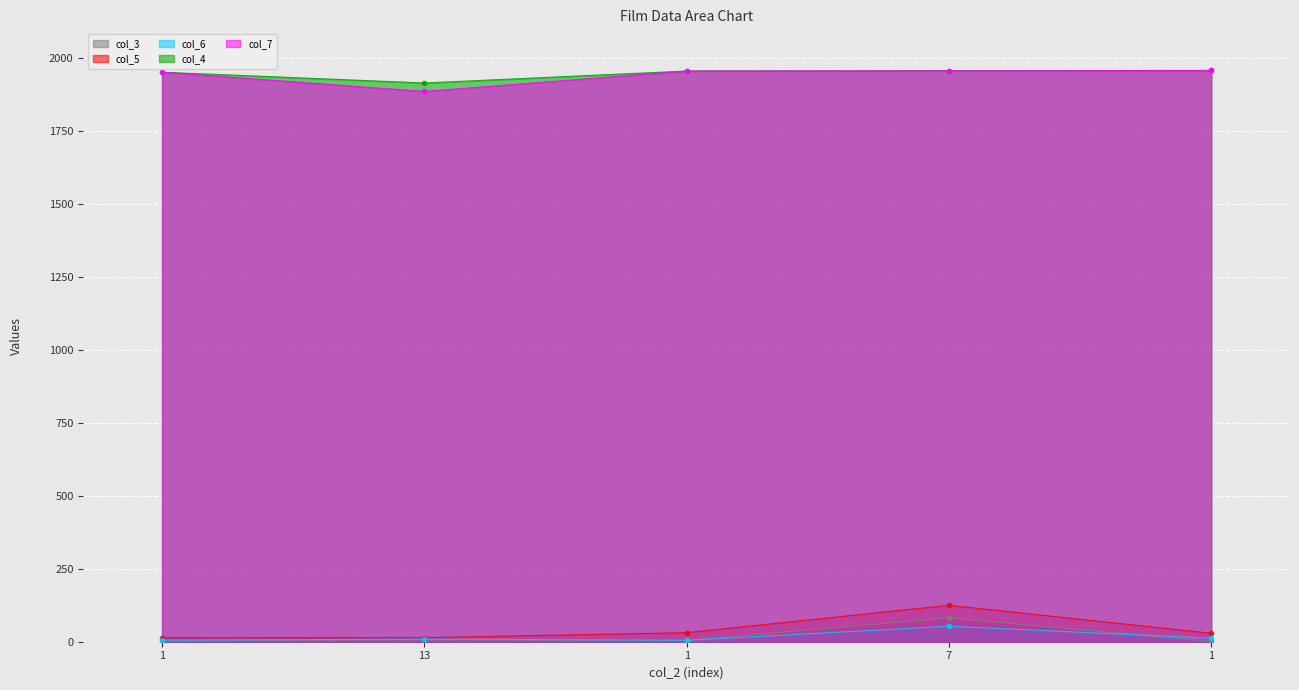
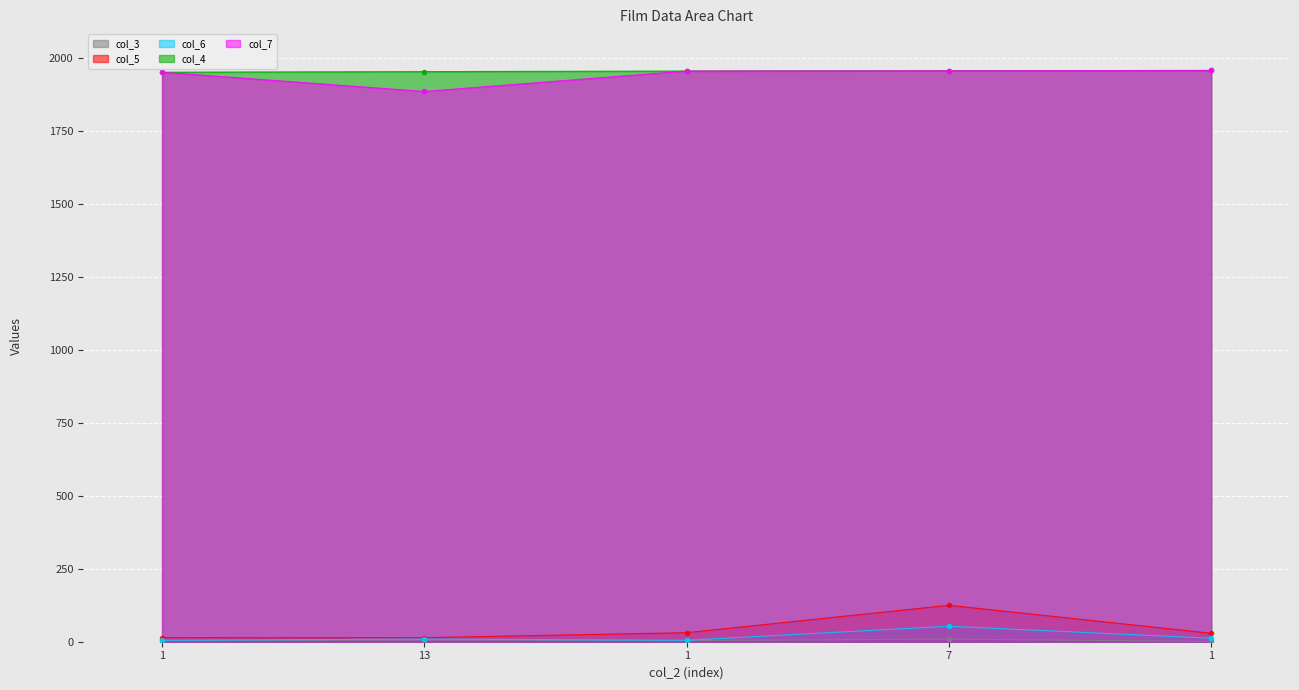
  {
    "col_3": {
-     "7": 80
+     "7": 10
    },
    "col_5": {
      "7": 130
    },
    "col_6": {
      "7": 50
    },
    "col_4": {
-     "13": 1920
+     "13": 1960
    },
    "col_7": {
      "13": 1890
    }
  }
